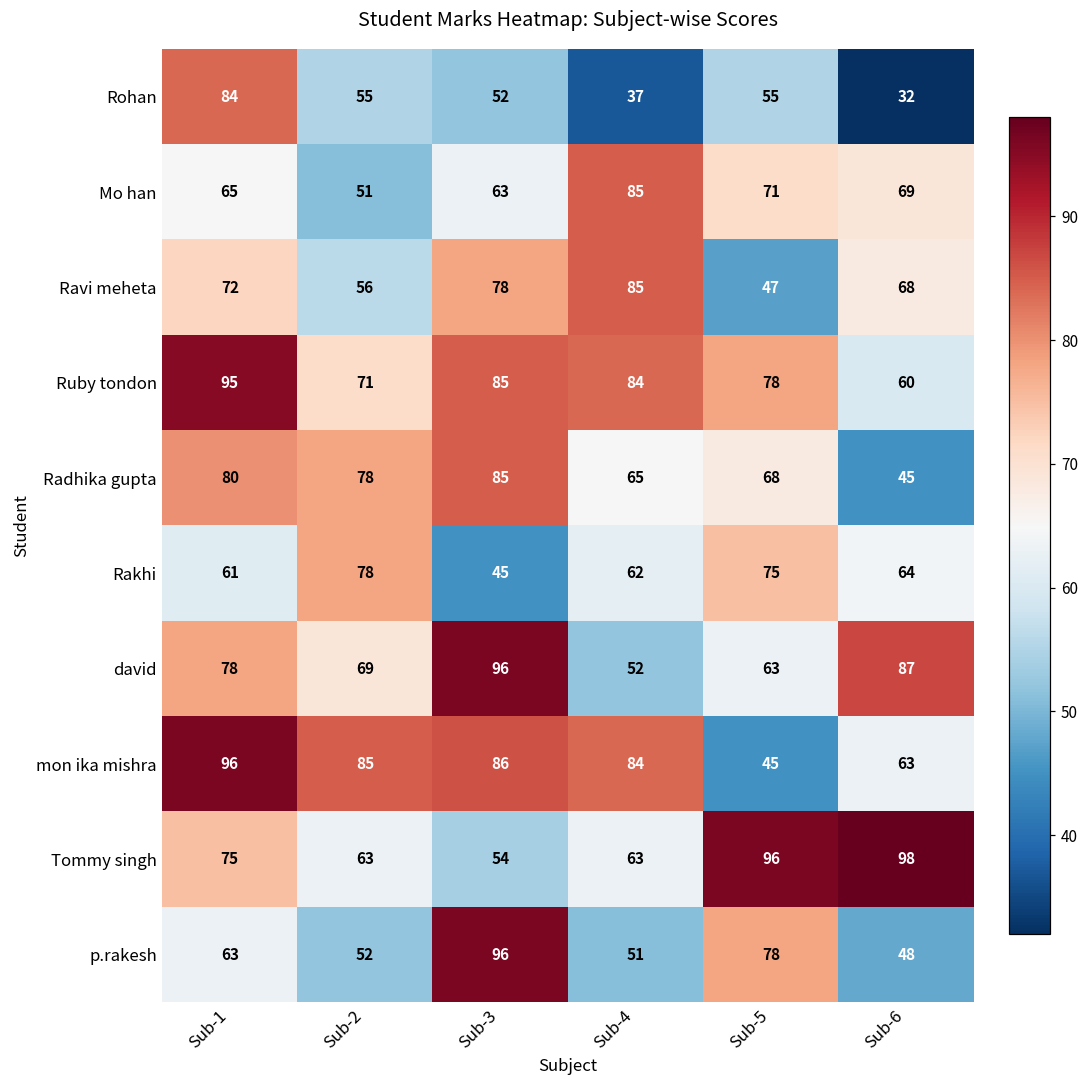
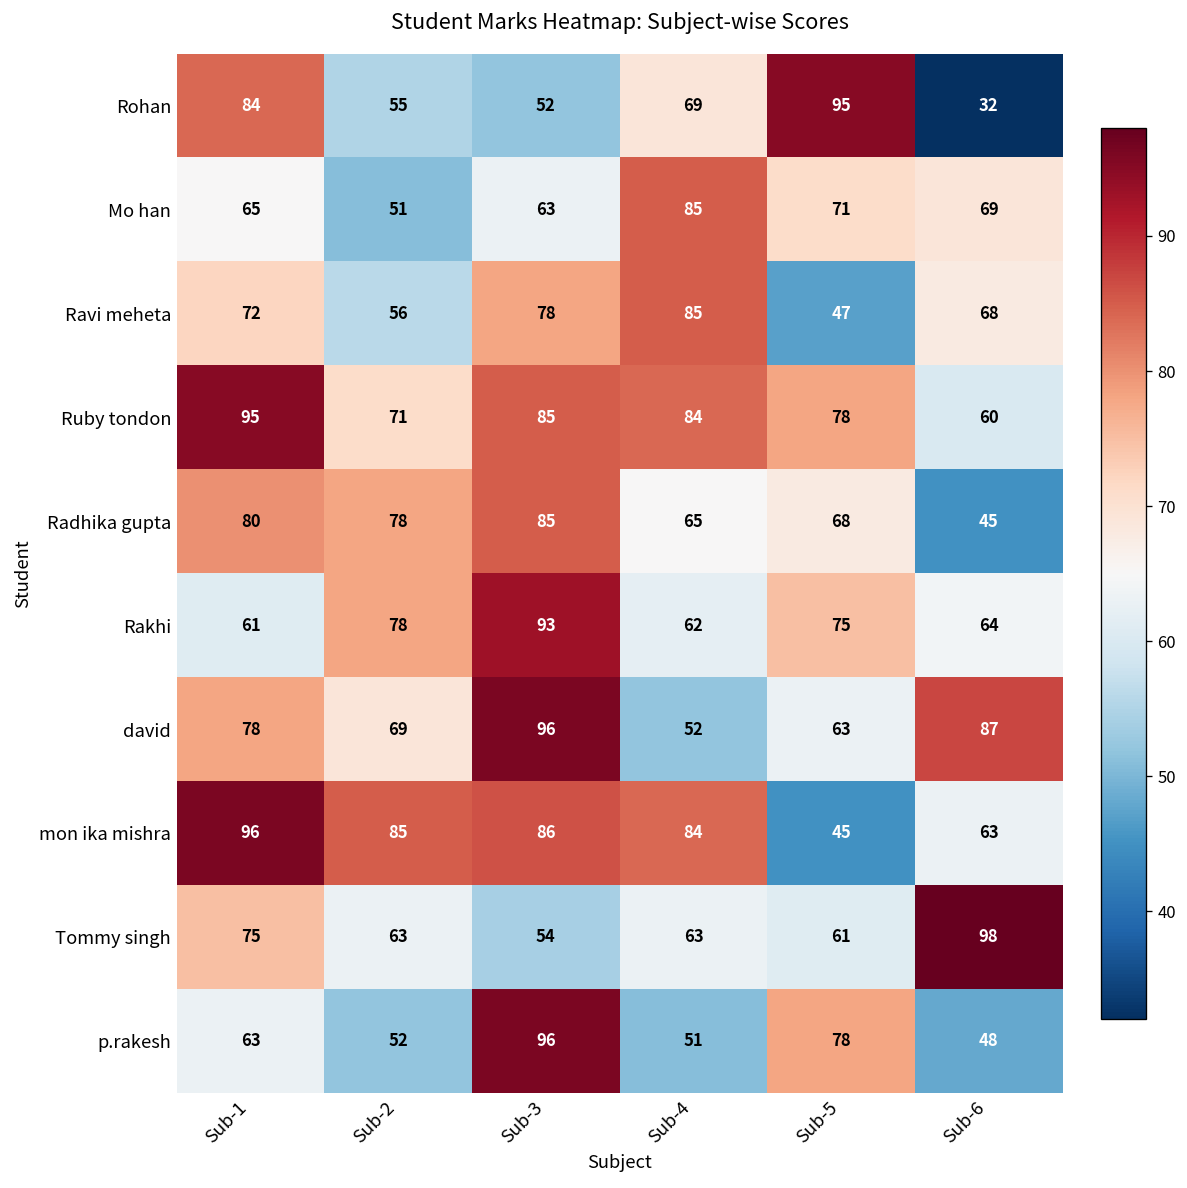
  {
    "Rohan": {
      "Sub-1": 84,
      "Sub-2": 55,
      "Sub-3": 52,
-     "Sub-4": 37,
-     "Sub-5": 55,
+     "Sub-4": 69,
+     "Sub-5": 95,
      "Sub-6": 32
    },
    "Mo han": {
      "Sub-1": 65,
      "Sub-2": 51,
      "Sub-3": 63,
      "Sub-4": 85,
      "Sub-5": 71,
      "Sub-6": 69
    },
    "Ravi meheta": {
      "Sub-1": 72,
      "Sub-2": 56,
      "Sub-3": 78,
      "Sub-4": 85,
      "Sub-5": 47,
      "Sub-6": 68
    },
    "Ruby tondon": {
      "Sub-1": 95,
      "Sub-2": 71,
      "Sub-3": 85,
      "Sub-4": 84,
      "Sub-5": 78,
      "Sub-6": 60
    },
    "Radhika gupta": {
      "Sub-1": 80,
      "Sub-2": 78,
      "Sub-3": 85,
      "Sub-4": 65,
      "Sub-5": 68,
      "Sub-6": 45
    },
    "Rakhi": {
      "Sub-1": 61,
      "Sub-2": 78,
-     "Sub-3": 45,
+     "Sub-3": 93,
      "Sub-4": 62,
      "Sub-5": 75,
      "Sub-6": 64
    },
    "david": {
      "Sub-1": 78,
      "Sub-2": 69,
      "Sub-3": 96,
      "Sub-4": 52,
      "Sub-5": 63,
      "Sub-6": 87
    },
    "mon ika mishra": {
      "Sub-1": 96,
      "Sub-2": 85,
      "Sub-3": 86,
      "Sub-4": 84,
      "Sub-5": 45,
      "Sub-6": 63
    },
    "Tommy singh": {
      "Sub-1": 75,
      "Sub-2": 63,
      "Sub-3": 54,
      "Sub-4": 63,
-     "Sub-5": 96,
+     "Sub-5": 61,
      "Sub-6": 98
    },
    "p.rakesh": {
      "Sub-1": 63,
      "Sub-2": 52,
      "Sub-3": 96,
      "Sub-4": 51,
      "Sub-5": 78,
      "Sub-6": 48
    }
  }
